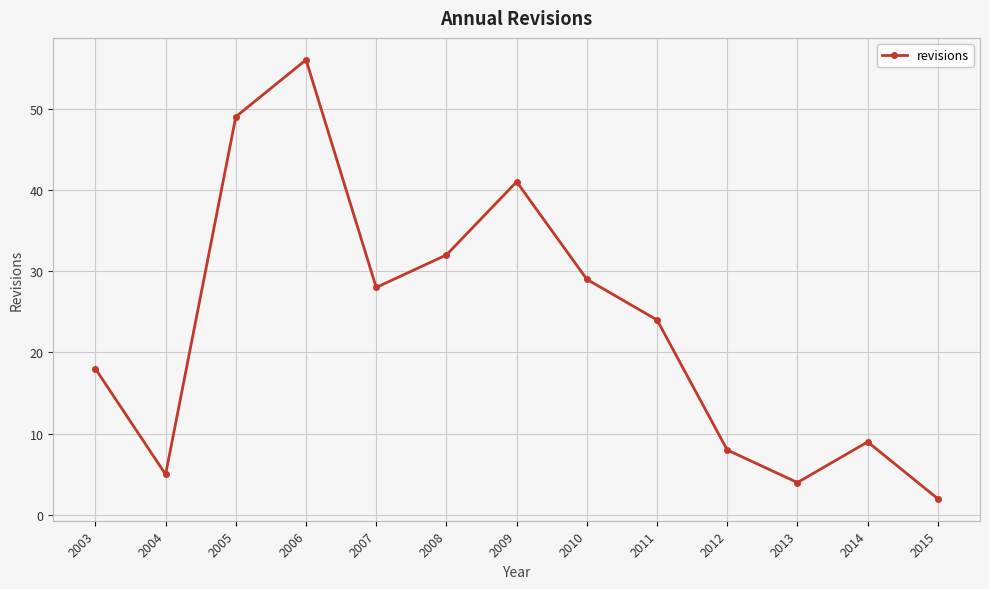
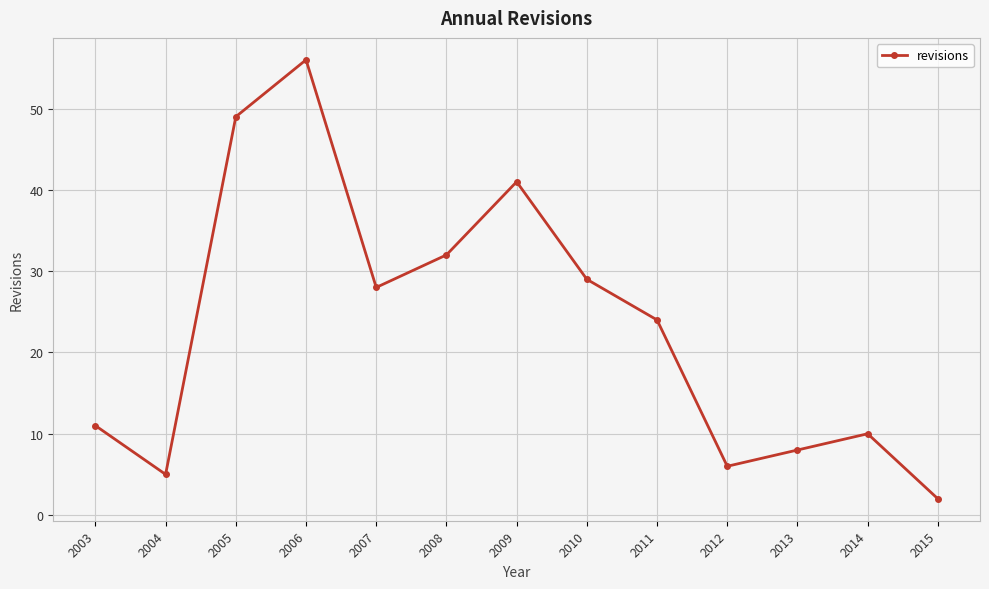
  {
-   "2003": 18,
+   "2003": 11,
    "2004": 5,
    "2005": 49,
    "2006": 56,
    "2007": 28,
    "2008": 32,
    "2009": 41,
    "2010": 29,
    "2011": 24,
-   "2012": 8,
-   "2013": 4,
-   "2014": 9,
+   "2012": 6,
+   "2013": 8,
+   "2014": 10,
    "2015": 2
  }
